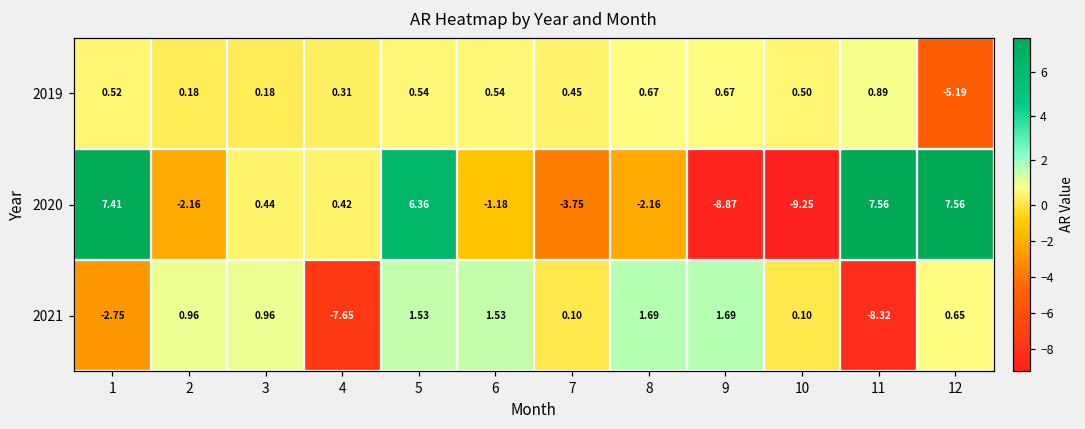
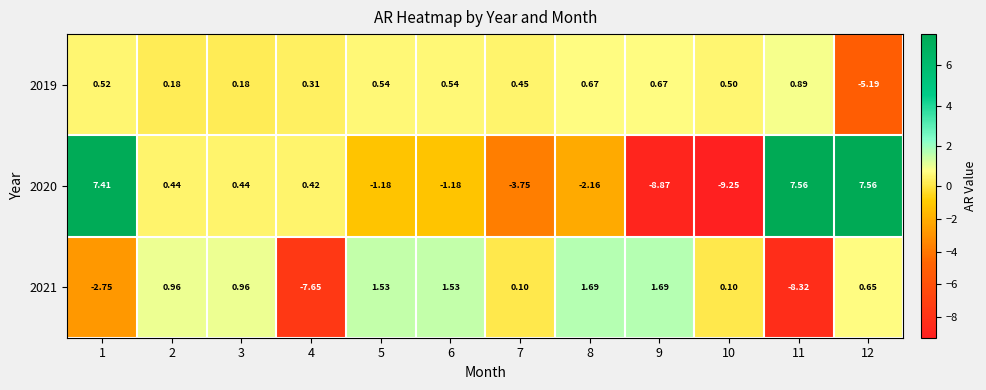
  {
    "2019": {
      "1": 0.52,
      "2": 0.18,
      "3": 0.18,
      "4": 0.31,
      "5": 0.54,
      "6": 0.54,
      "7": 0.45,
      "8": 0.67,
      "9": 0.67,
      "10": 0.50,
      "11": 0.89,
      "12": -5.19
    },
    "2020": {
      "1": 7.41,
-     "2": -2.16,
+     "2": 0.44,
      "3": 0.44,
      "4": 0.42,
-     "5": 6.36,
+     "5": -1.18,
      "6": -1.18,
      "7": -3.75,
      "8": -2.16,
      "9": -8.87,
      "10": -9.25,
      "11": 7.56,
      "12": 7.56
    },
    "2021": {
      "1": -2.75,
      "2": 0.96,
      "3": 0.96,
      "4": -7.65,
      "5": 1.53,
      "6": 1.53,
      "7": 0.10,
      "8": 1.69,
      "9": 1.69,
      "10": 0.10,
      "11": -8.32,
      "12": 0.65
    }
  }
